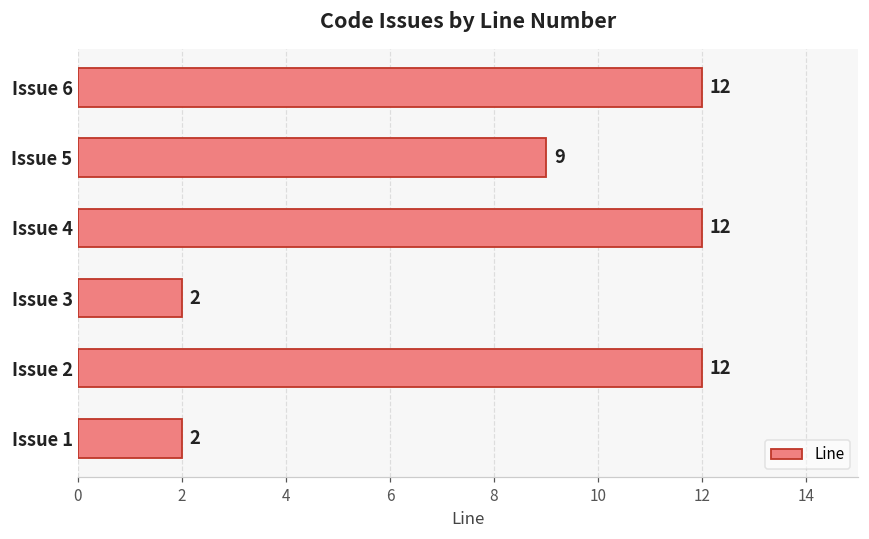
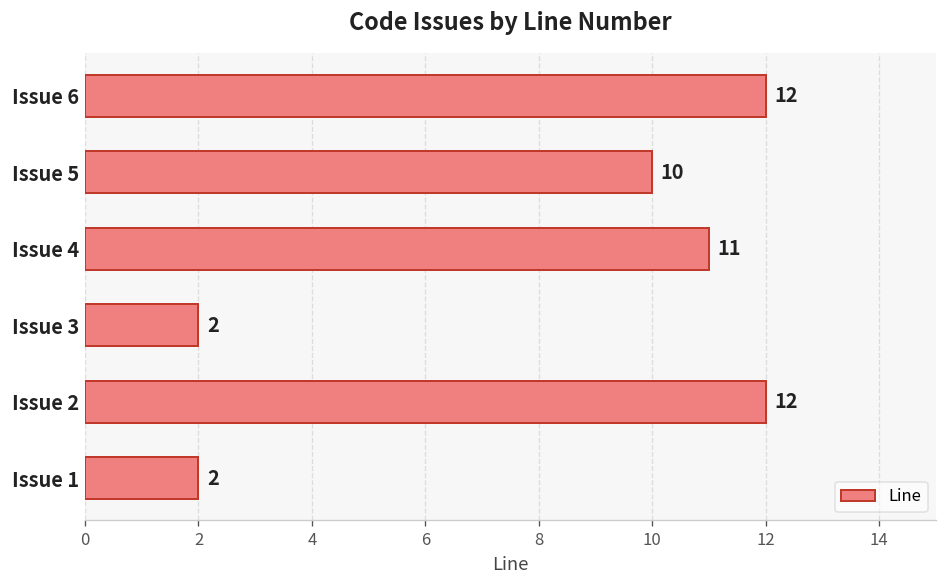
  {
    "Issue 6": 12,
-   "Issue 5": 9,
-   "Issue 4": 12,
+   "Issue 5": 10,
+   "Issue 4": 11,
    "Issue 3": 2,
    "Issue 2": 12,
    "Issue 1": 2
  }
